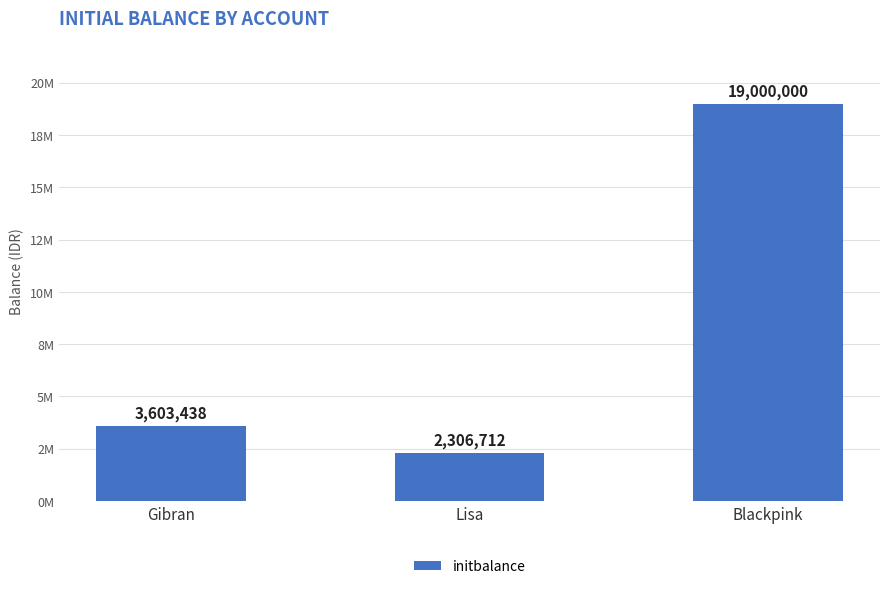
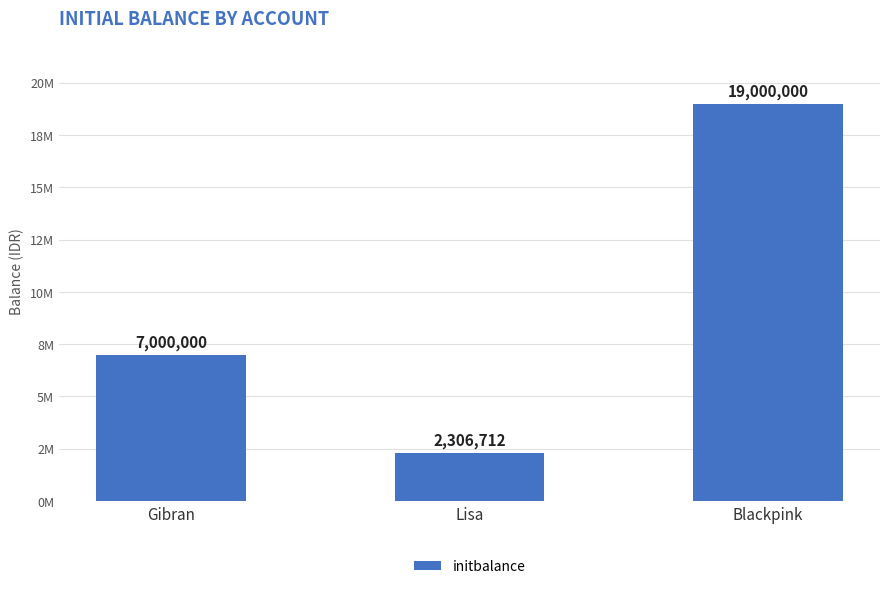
  {
-   "Gibran": "3,603,438",
+   "Gibran": "7,000,000",
    "Lisa": "2,306,712",
    "Blackpink": "19,000,000"
  }
